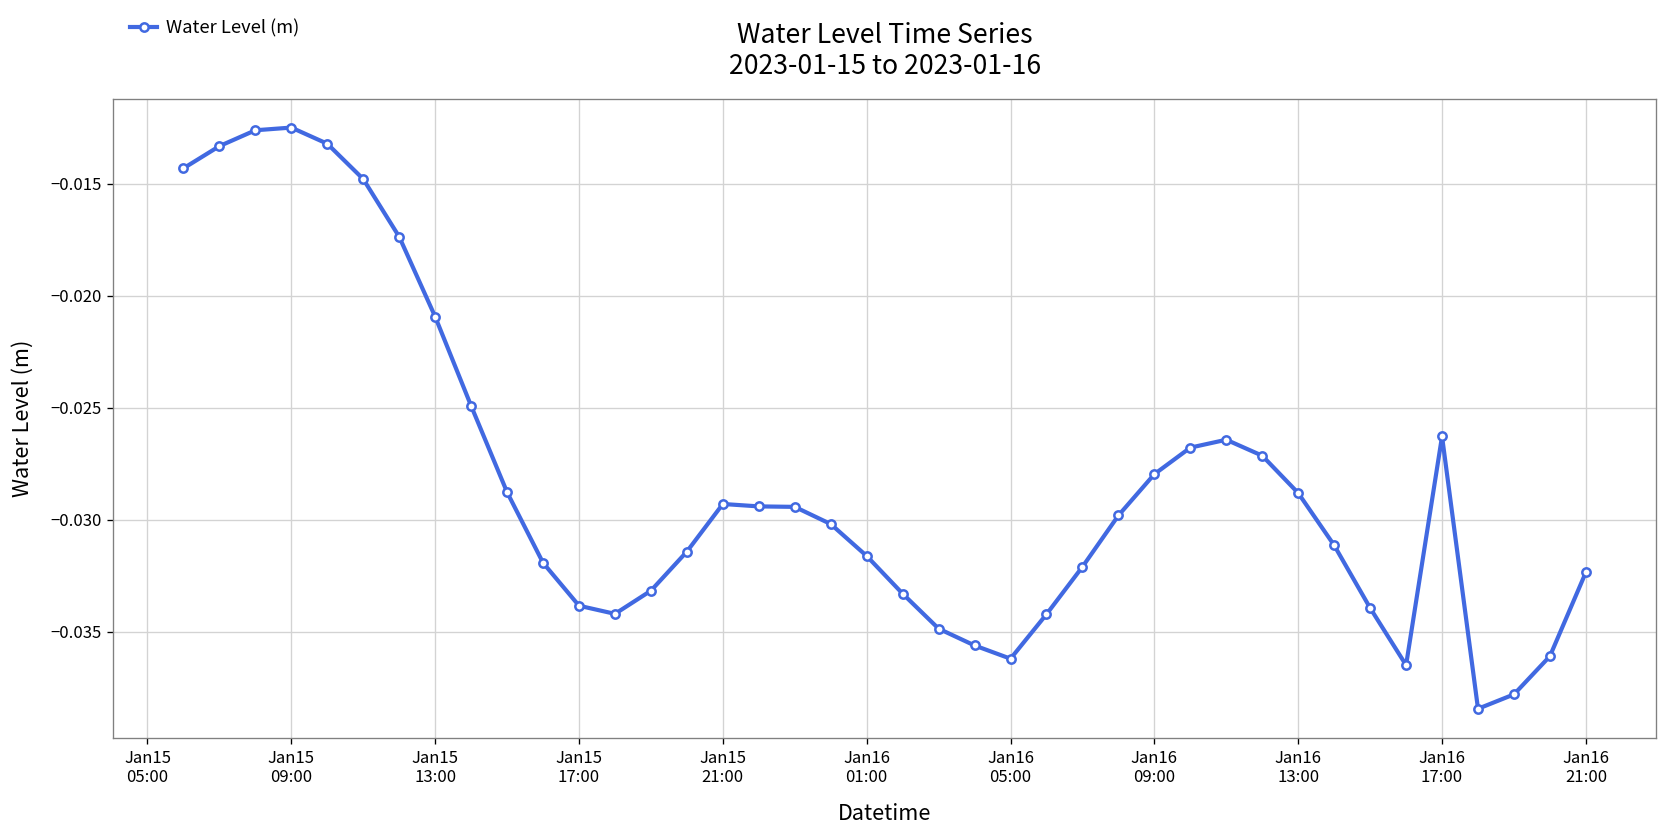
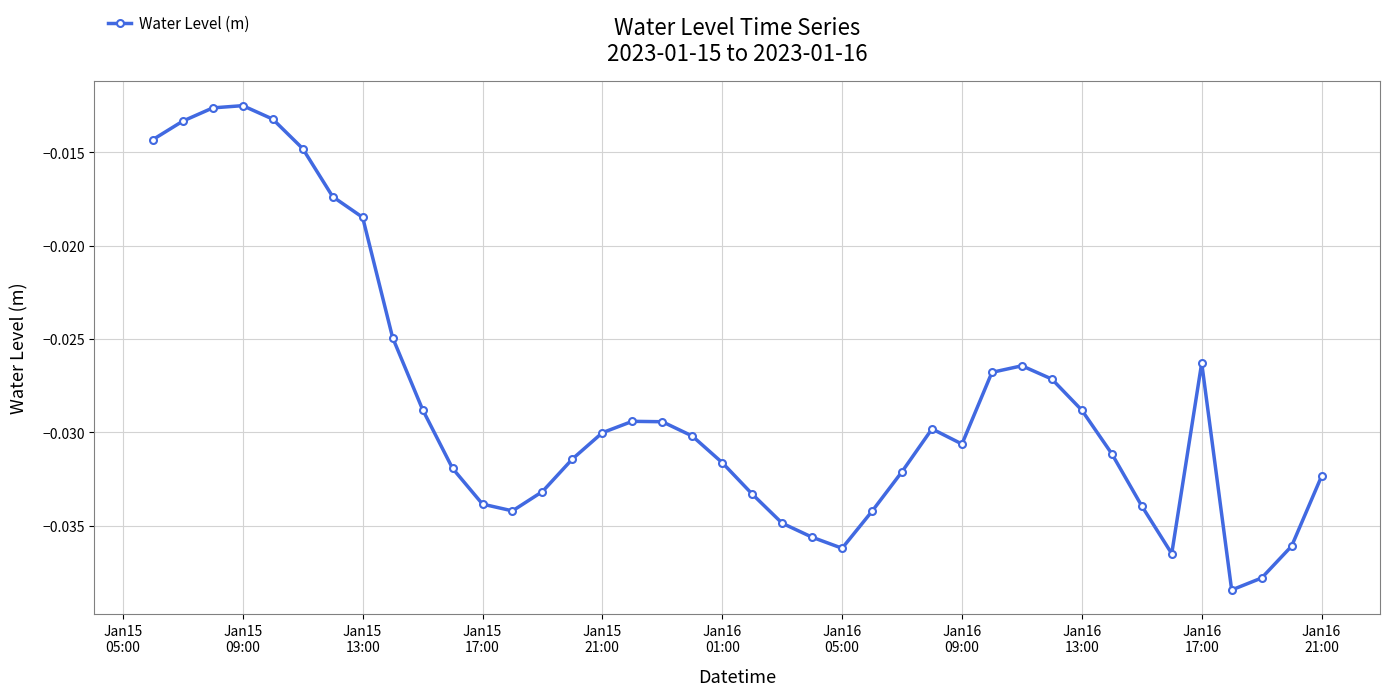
  {
    "Jan15 09:00": -0.0125,
-   "Jan15 13:00": -0.0209,
+   "Jan15 13:00": -0.0185,
    "Jan15 17:00": -0.0338,
-   "Jan15 21:00": -0.0293,
+   "Jan15 21:00": -0.0300,
    "Jan16 01:00": -0.0316,
    "Jan16 05:00": -0.0362,
-   "Jan16 09:00": -0.0280,
+   "Jan16 09:00": -0.0306,
    "Jan16 13:00": -0.0288,
    "Jan16 17:00": -0.0263,
    "Jan16 21:00": -0.0324
  }
